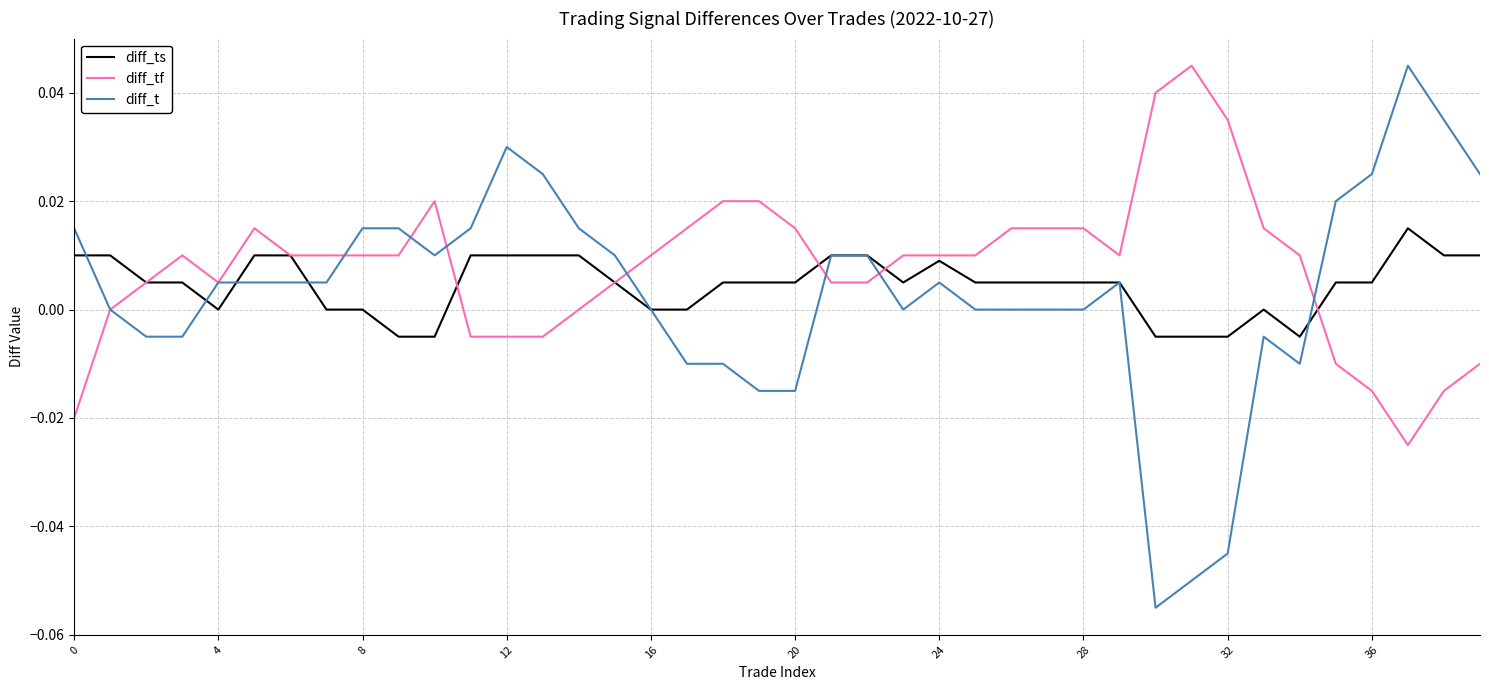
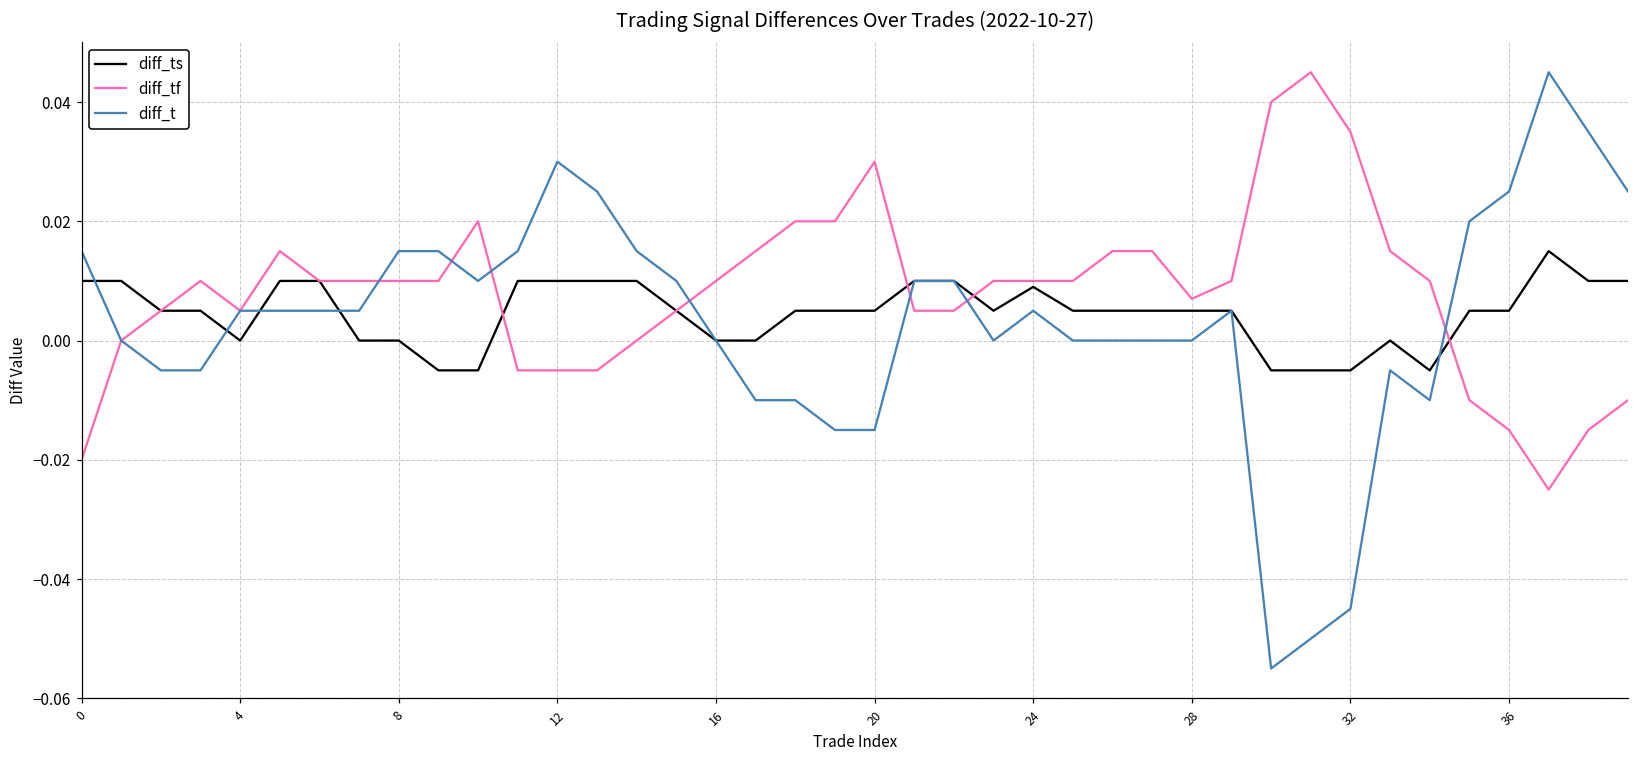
  {
    "diff_ts": {
      "0": 0.010,
      "4": 0.000,
      "8": 0.000,
      "12": 0.010,
      "20": 0.005,
      "24": 0.009,
      "28": 0.005,
      "32": -0.005,
      "36": 0.005
    },
    "diff_tf": {
      "0": -0.020,
      "8": 0.010,
      "12": -0.005,
      "16": 0.010,
-     "20": 0.015,
+     "20": 0.030,
      "24": 0.010,
-     "28": 0.015,
+     "28": 0.007,
      "32": 0.035,
      "36": -0.015
    },
    "diff_t": {
      "0": 0.015,
      "8": 0.015,
      "12": 0.030,
      "20": -0.015,
      "24": 0.005,
      "28": 0.000,
      "32": -0.045,
      "36": 0.025
    }
  }
